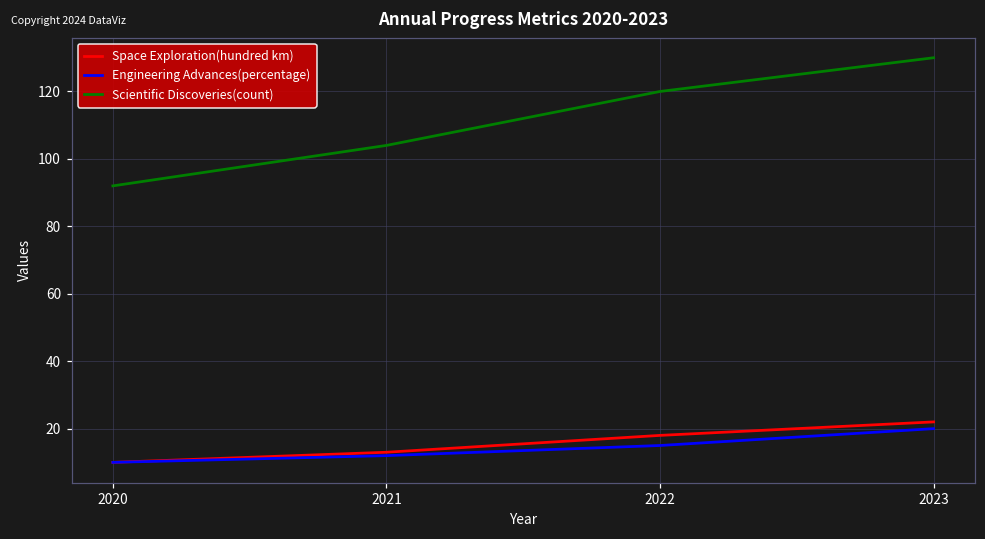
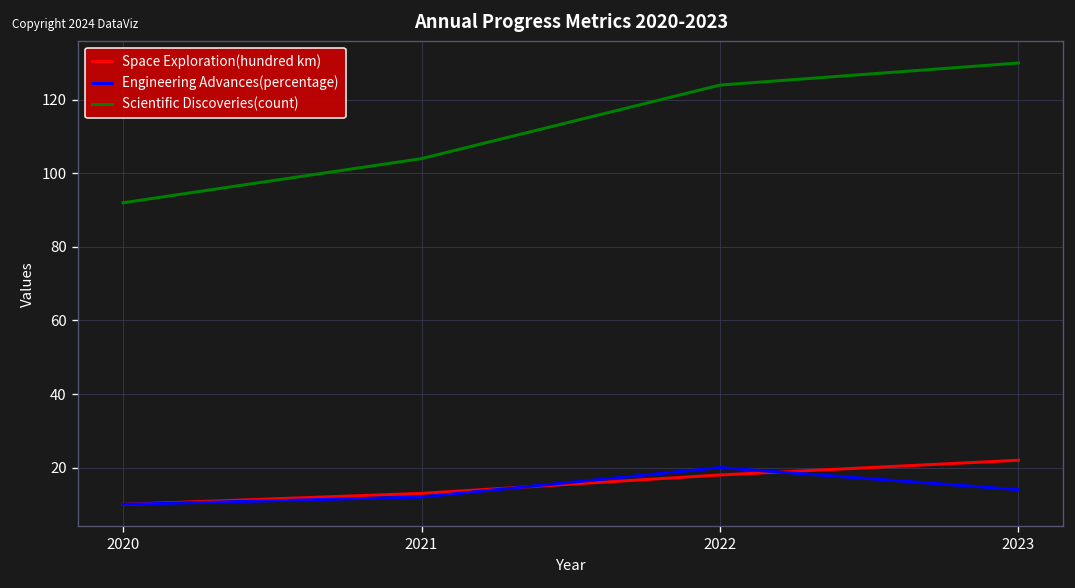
  {
    "Space Exploration(hundred km)": {
      "2021": 13,
      "2022": 18,
      "2023": 22
    },
    "Engineering Advances(percentage)": {
      "2021": 12,
-     "2022": 15,
-     "2023": 20
+     "2022": 20,
+     "2023": 14
    },
    "Scientific Discoveries(count)": {
      "2020": 92,
      "2021": 104,
-     "2022": 120,
+     "2022": 124,
      "2023": 130
    }
  }
